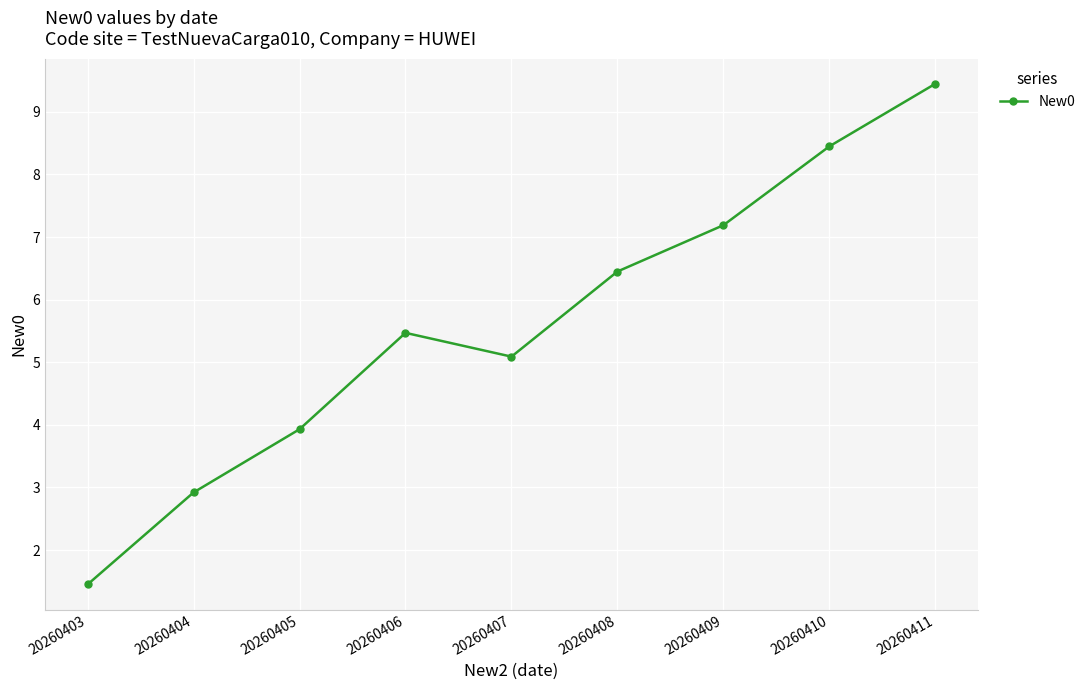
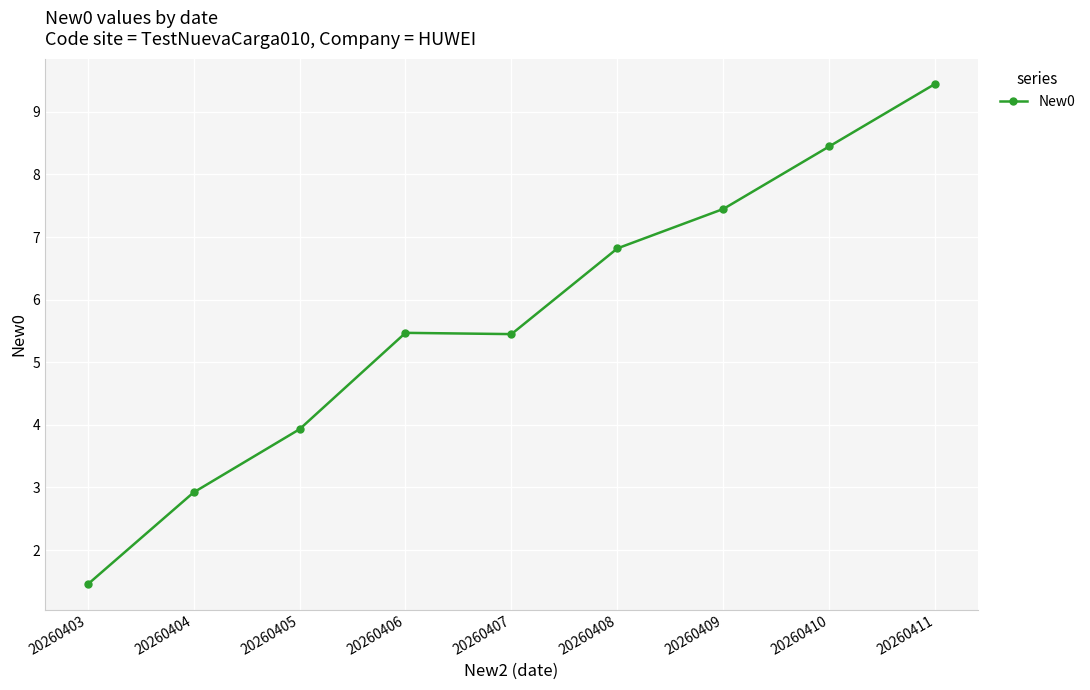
  {
    "20260403": 1.5,
    "20260404": 2.9,
    "20260405": 3.9,
    "20260406": 5.5,
-   "20260407": 5.1,
-   "20260408": 6.5,
-   "20260409": 7.2,
+   "20260407": 5.5,
+   "20260408": 6.8,
+   "20260409": 7.5,
    "20260410": 8.5,
    "20260411": 9.5
  }
